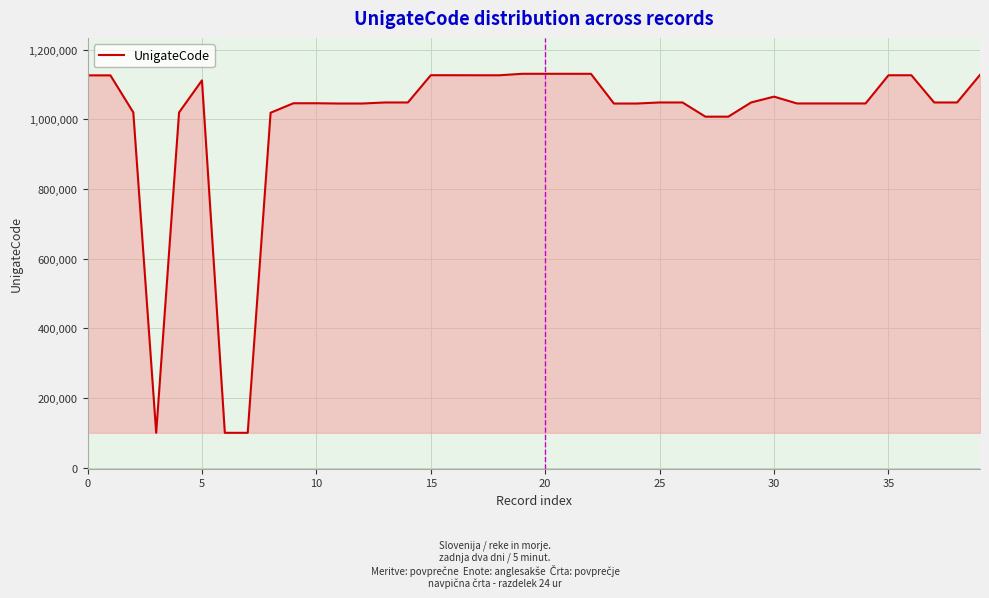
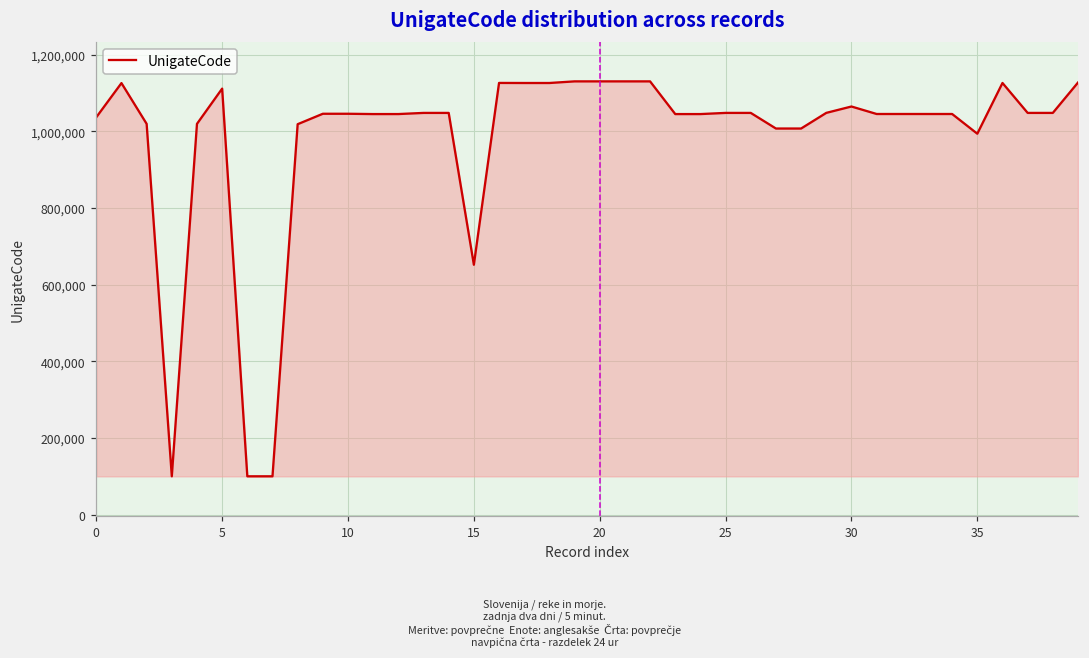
  {
-   "0": "1,130,000",
+   "0": "1,040,000",
    "5": "1,110,000",
    "10": "1,050,000",
-   "15": "1,130,000",
+   "15": "650,000",
    "20": "1,130,000",
    "25": "1,050,000",
    "30": "1,060,000",
-   "35": "1,130,000"
+   "35": "990,000"
  }
